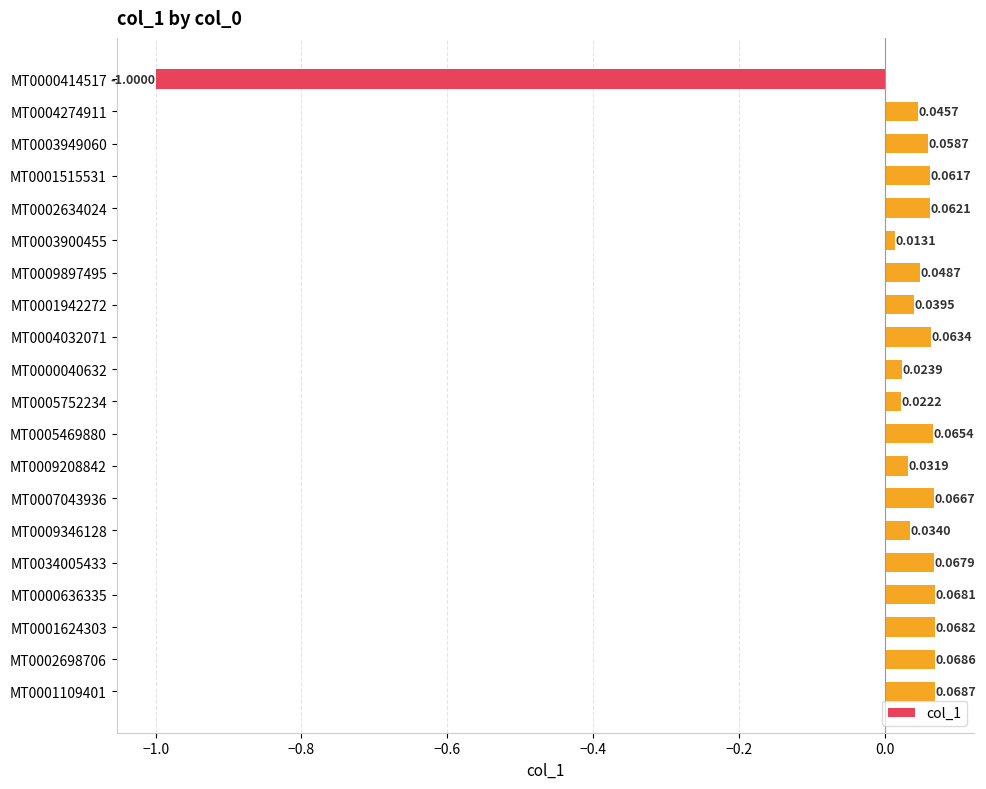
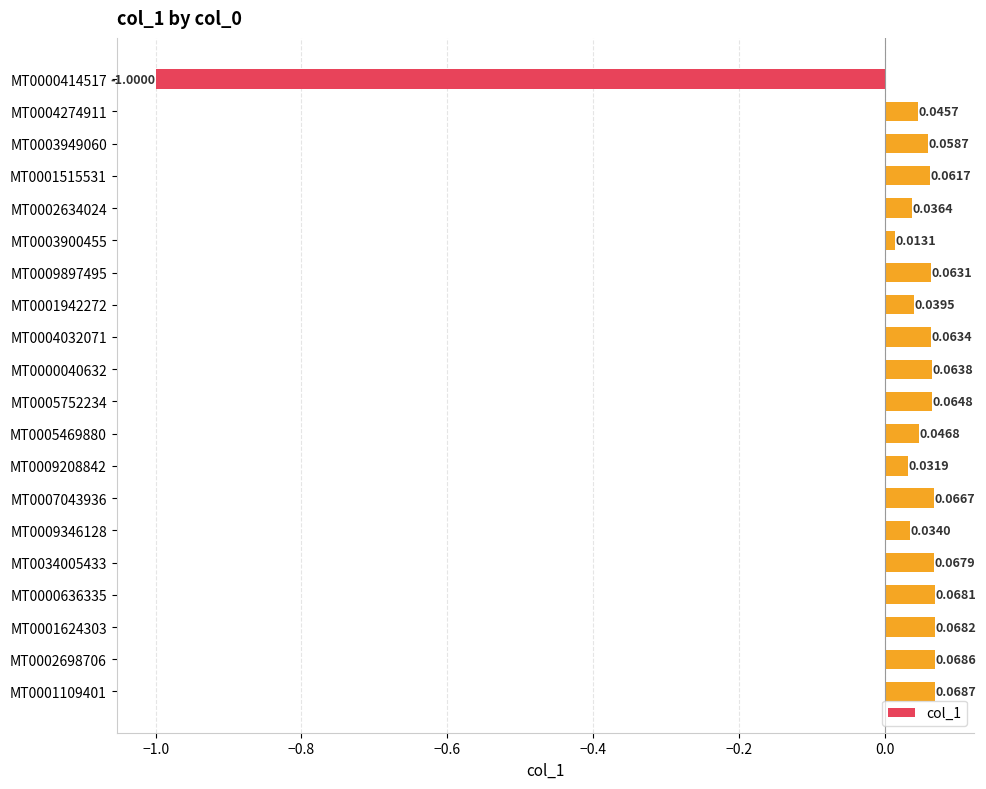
  {
    "MT0000414517": -1.0000,
    "MT0004274911": 0.0457,
    "MT0003949060": 0.0587,
    "MT0001515531": 0.0617,
-   "MT0002634024": 0.0621,
+   "MT0002634024": 0.0364,
    "MT0003900455": 0.0131,
-   "MT0009897495": 0.0487,
+   "MT0009897495": 0.0631,
    "MT0001942272": 0.0395,
    "MT0004032071": 0.0634,
-   "MT0000040632": 0.0239,
-   "MT0005752234": 0.0222,
-   "MT0005469880": 0.0654,
+   "MT0000040632": 0.0638,
+   "MT0005752234": 0.0648,
+   "MT0005469880": 0.0468,
    "MT0009208842": 0.0319,
    "MT0007043936": 0.0667,
    "MT0009346128": 0.0340,
    "MT0034005433": 0.0679,
    "MT0000636335": 0.0681,
    "MT0001624303": 0.0682,
    "MT0002698706": 0.0686,
    "MT0001109401": 0.0687
  }
